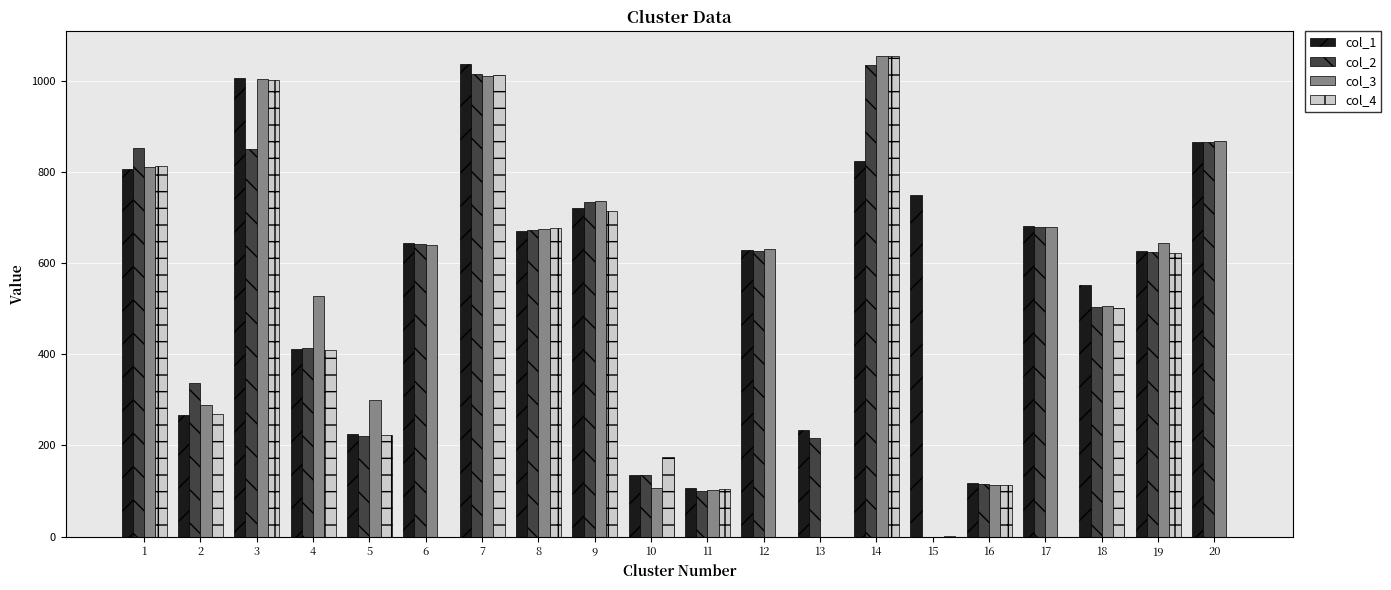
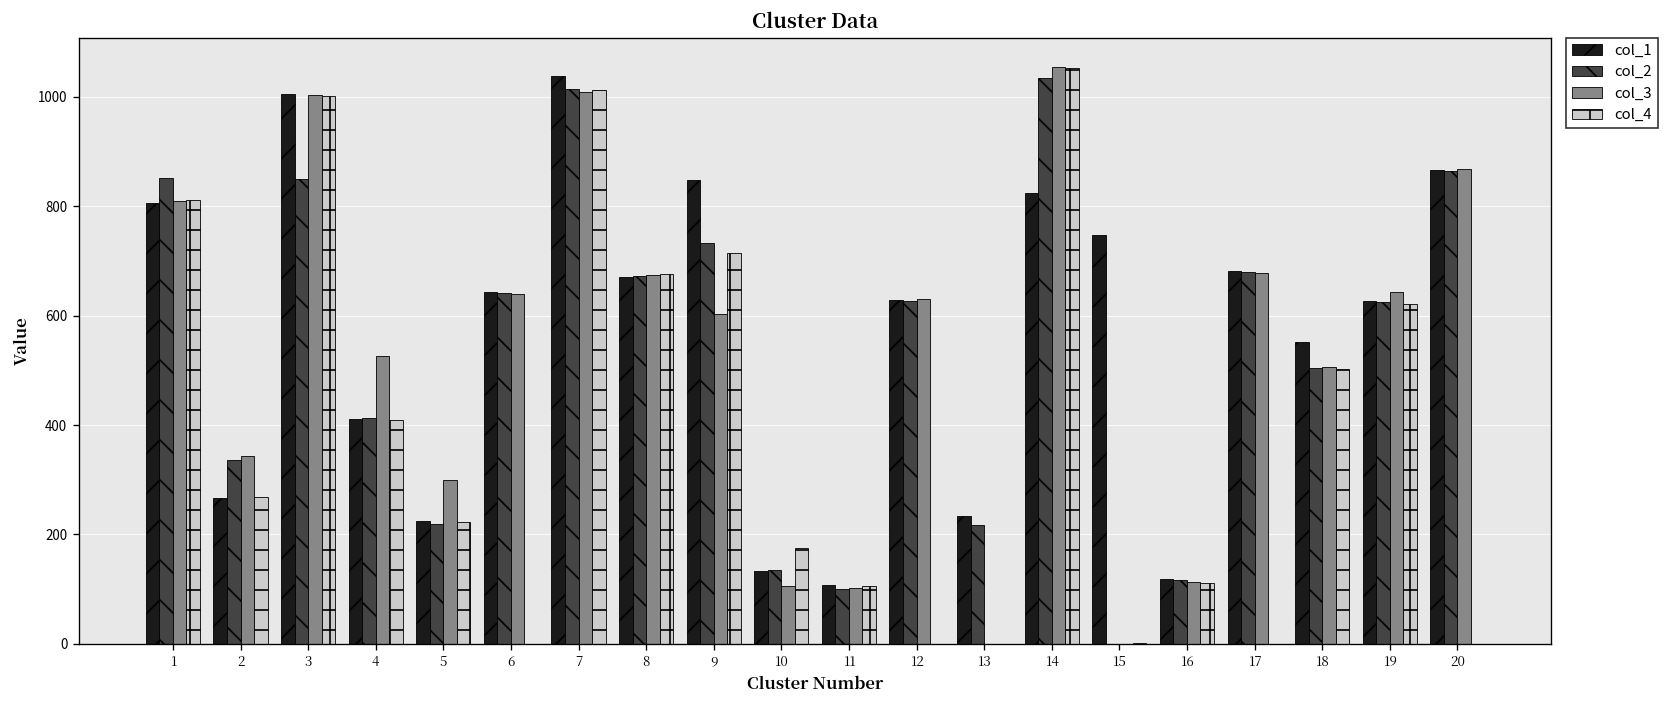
  {
    "col_1": {
      "1": 810,
      "2": 270,
      "3": 1010,
      "4": 410,
      "5": 220,
      "6": 640,
      "7": 1040,
      "8": 670,
-     "9": 720,
+     "9": 850,
      "10": 130,
      "11": 110,
      "12": 630,
      "13": 230,
      "14": 820,
      "15": 750,
      "16": 120,
      "17": 680,
      "18": 550,
      "19": 630,
      "20": 870
    },
    "col_2": {
      "1": 850,
      "2": 340,
      "3": 850,
      "4": 410,
      "5": 220,
      "6": 640,
      "7": 1020,
      "8": 670,
      "9": 730,
      "10": 140,
      "11": 100,
      "12": 630,
      "13": 220,
      "14": 1040,
      "15": 0,
      "16": 120,
      "17": 680,
      "18": 500,
      "19": 620,
      "20": 870
    },
    "col_3": {
      "1": 810,
-     "2": 290,
+     "2": 340,
      "3": 1000,
      "4": 530,
      "5": 300,
      "6": 640,
      "7": 1010,
      "8": 670,
-     "9": 740,
+     "9": 600,
      "10": 110,
      "11": 100,
      "12": 630,
      "13": 0,
      "14": 1060,
      "15": 0,
      "16": 110,
      "17": 680,
      "18": 510,
      "19": 640,
      "20": 870
    },
    "col_4": {
      "1": 810,
      "2": 270,
      "3": 1000,
      "4": 410,
      "5": 220,
      "6": 0,
      "7": 1010,
      "8": 680,
      "9": 720,
      "10": 180,
      "11": 110,
      "12": 0,
      "13": 0,
      "14": 1050,
      "16": 110,
      "17": 0,
      "18": 500,
      "19": 620,
      "20": 0
    }
  }
